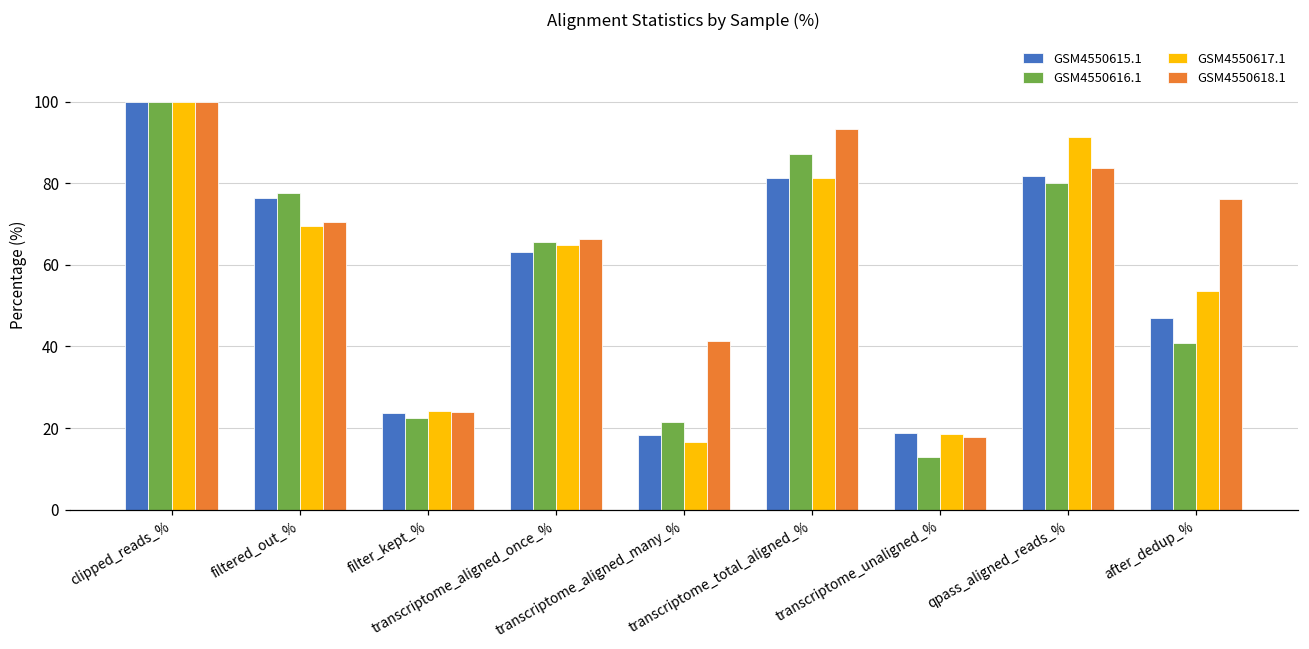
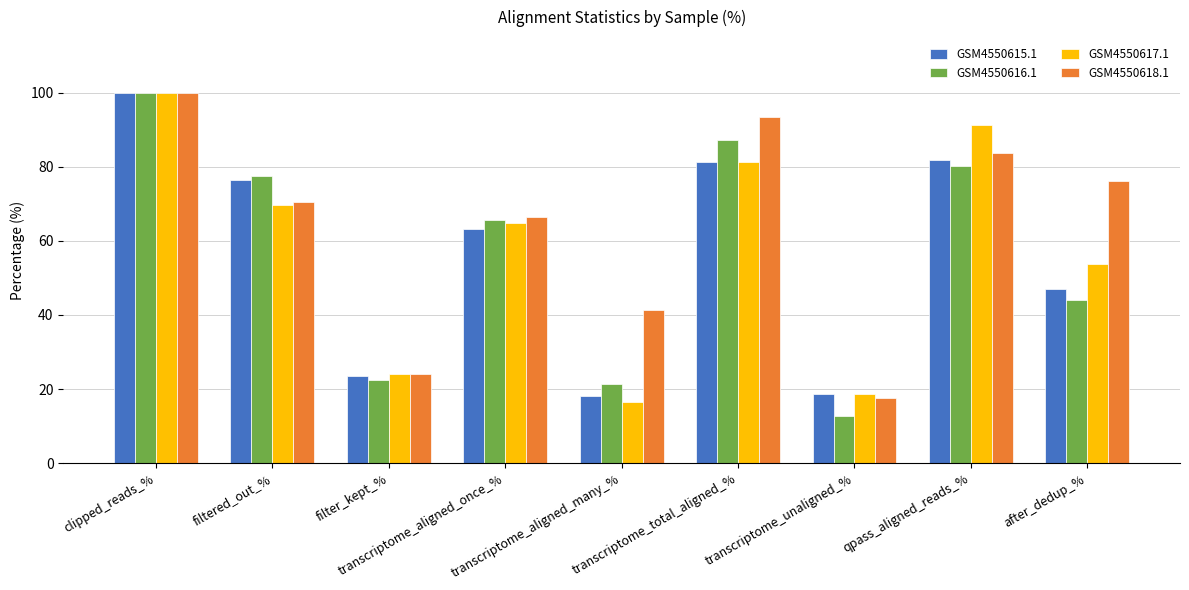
  {
    "GSM4550615.1": {
      "clipped_reads_%": 100,
      "filtered_out_%": 76,
      "filter_kept_%": 24,
      "transcriptome_aligned_once_%": 63,
      "transcriptome_aligned_many_%": 18,
      "transcriptome_total_aligned_%": 81,
      "transcriptome_unaligned_%": 19,
      "qpass_aligned_reads_%": 82,
      "after_dedup_%": 47
    },
    "GSM4550616.1": {
      "clipped_reads_%": 100,
      "filtered_out_%": 78,
      "filter_kept_%": 22,
      "transcriptome_aligned_once_%": 66,
      "transcriptome_aligned_many_%": 21,
      "transcriptome_total_aligned_%": 87,
      "transcriptome_unaligned_%": 13,
      "qpass_aligned_reads_%": 80,
-     "after_dedup_%": 41
+     "after_dedup_%": 44
    },
    "GSM4550617.1": {
      "clipped_reads_%": 100,
      "filtered_out_%": 70,
      "filter_kept_%": 24,
      "transcriptome_aligned_once_%": 65,
      "transcriptome_aligned_many_%": 16,
      "transcriptome_total_aligned_%": 81,
      "transcriptome_unaligned_%": 19,
      "qpass_aligned_reads_%": 91,
      "after_dedup_%": 54
    },
    "GSM4550618.1": {
      "clipped_reads_%": 100,
      "filtered_out_%": 70,
      "filter_kept_%": 24,
      "transcriptome_aligned_once_%": 66,
      "transcriptome_aligned_many_%": 41,
      "transcriptome_total_aligned_%": 93,
      "transcriptome_unaligned_%": 18,
      "qpass_aligned_reads_%": 84,
      "after_dedup_%": 76
    }
  }
